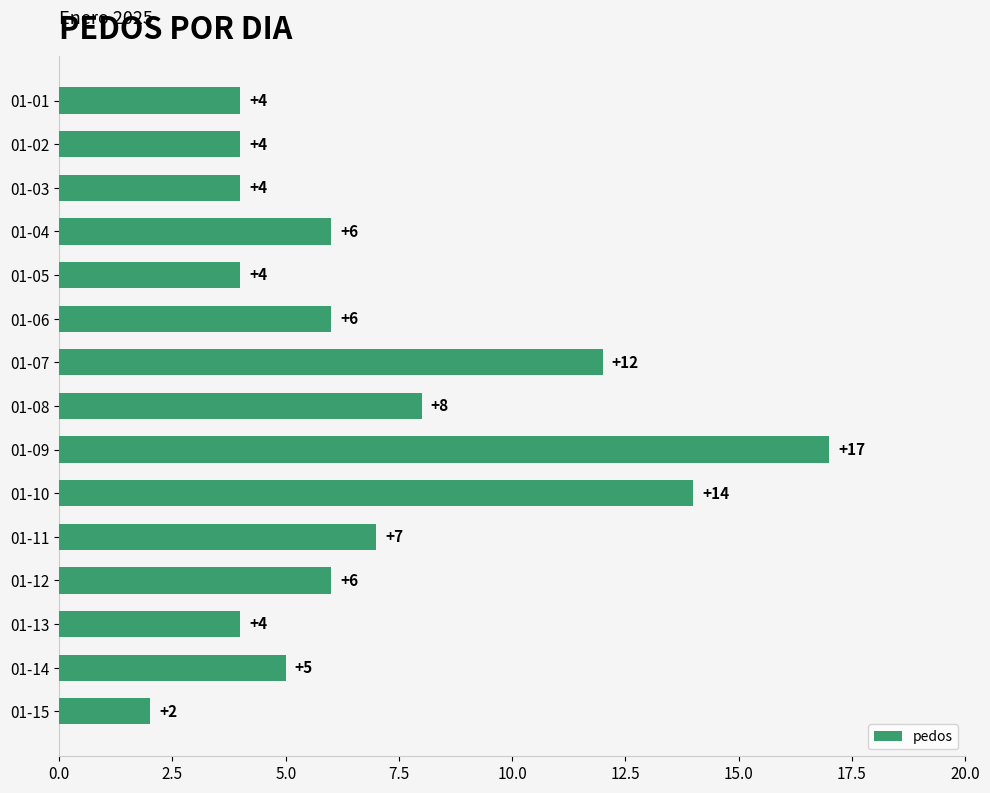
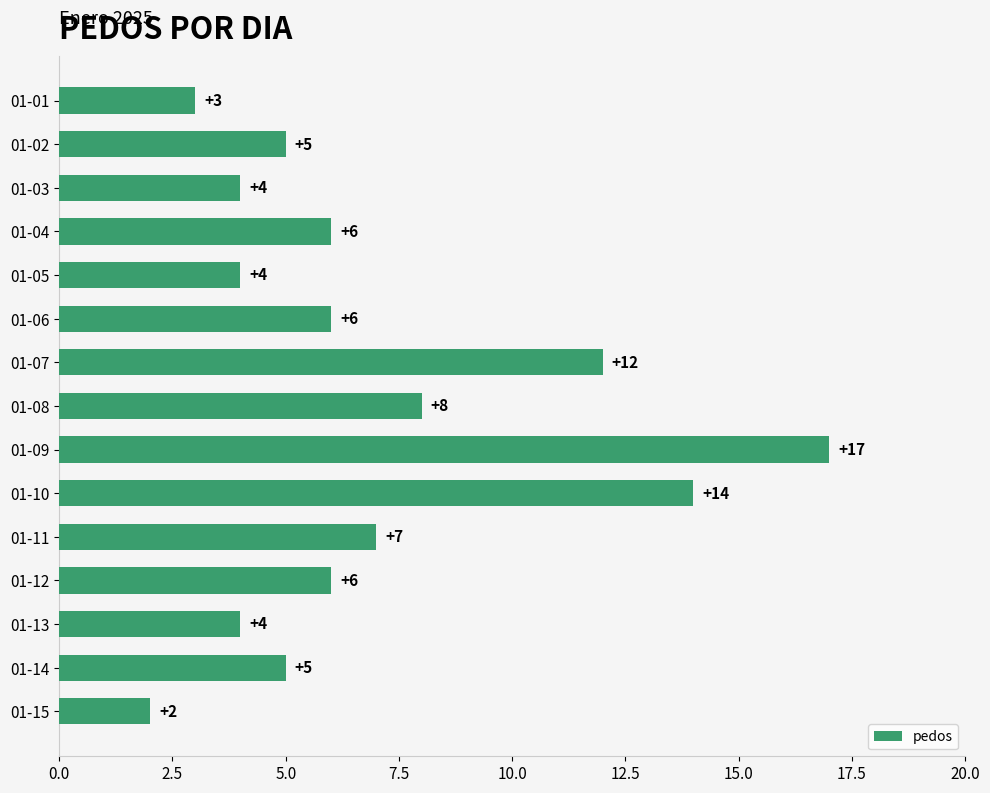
  {
-   "01-01": "+4",
-   "01-02": "+4",
+   "01-01": "+3",
+   "01-02": "+5",
    "01-03": "+4",
    "01-04": "+6",
    "01-05": "+4",
    "01-06": "+6",
    "01-07": "+12",
    "01-08": "+8",
    "01-09": "+17",
    "01-10": "+14",
    "01-11": "+7",
    "01-12": "+6",
    "01-13": "+4",
    "01-14": "+5",
    "01-15": "+2"
  }
